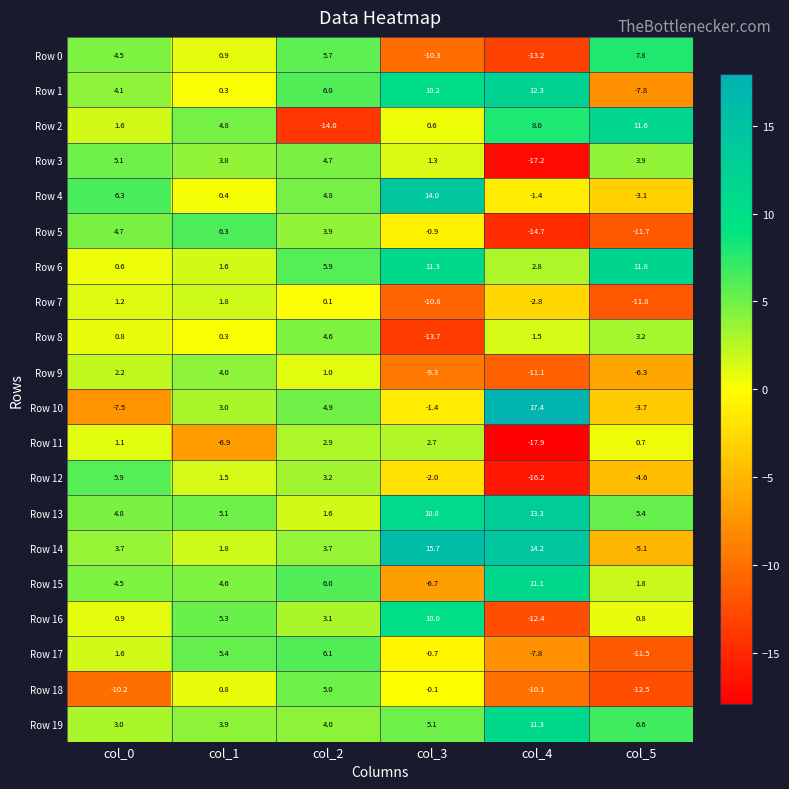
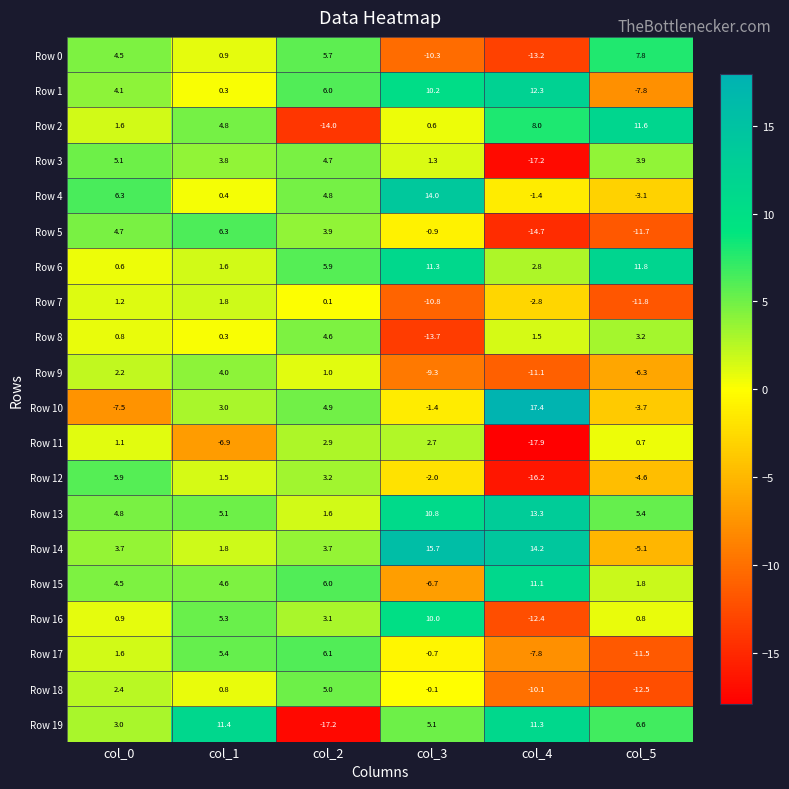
  {
    "Row 0": {
      "col_0": 4.5,
      "col_1": 0.9,
      "col_2": 5.7,
      "col_3": -10.3,
      "col_4": -13.2,
      "col_5": 7.8
    },
    "Row 1": {
      "col_0": 4.1,
      "col_1": 0.3,
      "col_2": 6.0,
      "col_3": 10.2,
      "col_4": 12.3,
      "col_5": -7.8
    },
    "Row 2": {
      "col_0": 1.6,
      "col_1": 4.8,
      "col_2": -14.0,
      "col_3": 0.6,
      "col_4": 8.0,
      "col_5": 11.6
    },
    "Row 3": {
      "col_0": 5.1,
      "col_1": 3.8,
      "col_2": 4.7,
      "col_3": 1.3,
      "col_4": -17.2,
      "col_5": 3.9
    },
    "Row 4": {
      "col_0": 6.3,
      "col_1": 0.4,
      "col_2": 4.8,
      "col_3": 14.0,
      "col_4": -1.4,
      "col_5": -3.1
    },
    "Row 5": {
      "col_0": 4.7,
      "col_1": 6.3,
      "col_2": 3.9,
      "col_3": -0.9,
      "col_4": -14.7,
      "col_5": -11.7
    },
    "Row 6": {
      "col_0": 0.6,
      "col_1": 1.6,
      "col_2": 5.9,
      "col_3": 11.3,
      "col_4": 2.8,
      "col_5": 11.8
    },
    "Row 7": {
      "col_0": 1.2,
      "col_1": 1.8,
      "col_2": 0.1,
      "col_3": -10.8,
      "col_4": -2.8,
      "col_5": -11.8
    },
    "Row 8": {
      "col_0": 0.8,
      "col_1": 0.3,
      "col_2": 4.6,
      "col_3": -13.7,
      "col_4": 1.5,
      "col_5": 3.2
    },
    "Row 9": {
      "col_0": 2.2,
      "col_1": 4.0,
      "col_2": 1.0,
      "col_3": -9.3,
      "col_4": -11.1,
      "col_5": -6.3
    },
    "Row 10": {
      "col_0": -7.5,
      "col_1": 3.0,
      "col_2": 4.9,
      "col_3": -1.4,
      "col_4": 17.4,
      "col_5": -3.7
    },
    "Row 11": {
      "col_0": 1.1,
      "col_1": -6.9,
      "col_2": 2.9,
      "col_3": 2.7,
      "col_4": -17.9,
      "col_5": 0.7
    },
    "Row 12": {
      "col_0": 5.9,
      "col_1": 1.5,
      "col_2": 3.2,
      "col_3": -2.0,
      "col_4": -16.2,
      "col_5": -4.6
    },
    "Row 13": {
      "col_0": 4.8,
      "col_1": 5.1,
      "col_2": 1.6,
      "col_3": 10.8,
      "col_4": 13.3,
      "col_5": 5.4
    },
    "Row 14": {
      "col_0": 3.7,
      "col_1": 1.8,
      "col_2": 3.7,
      "col_3": 15.7,
      "col_4": 14.2,
      "col_5": -5.1
    },
    "Row 15": {
      "col_0": 4.5,
      "col_1": 4.6,
      "col_2": 6.0,
      "col_3": -6.7,
      "col_4": 11.1,
      "col_5": 1.8
    },
    "Row 16": {
      "col_0": 0.9,
      "col_1": 5.3,
      "col_2": 3.1,
      "col_3": 10.0,
      "col_4": -12.4,
      "col_5": 0.8
    },
    "Row 17": {
      "col_0": 1.6,
      "col_1": 5.4,
      "col_2": 6.1,
      "col_3": -0.7,
      "col_4": -7.8,
      "col_5": -11.5
    },
    "Row 18": {
-     "col_0": -10.2,
+     "col_0": 2.4,
      "col_1": 0.8,
      "col_2": 5.0,
      "col_3": -0.1,
      "col_4": -10.1,
      "col_5": -12.5
    },
    "Row 19": {
      "col_0": 3.0,
-     "col_1": 3.9,
-     "col_2": 4.0,
+     "col_1": 11.4,
+     "col_2": -17.2,
      "col_3": 5.1,
      "col_4": 11.3,
      "col_5": 6.6
    }
  }
